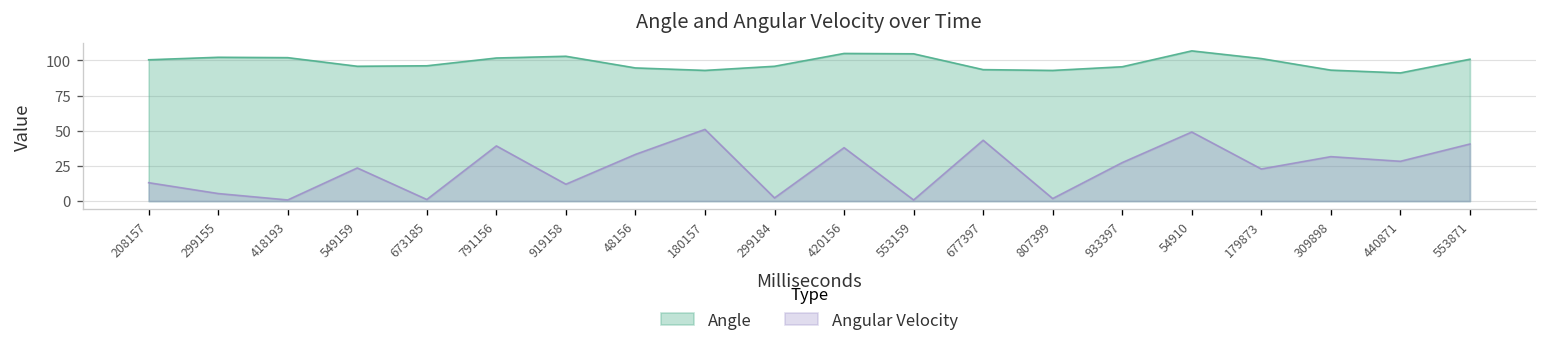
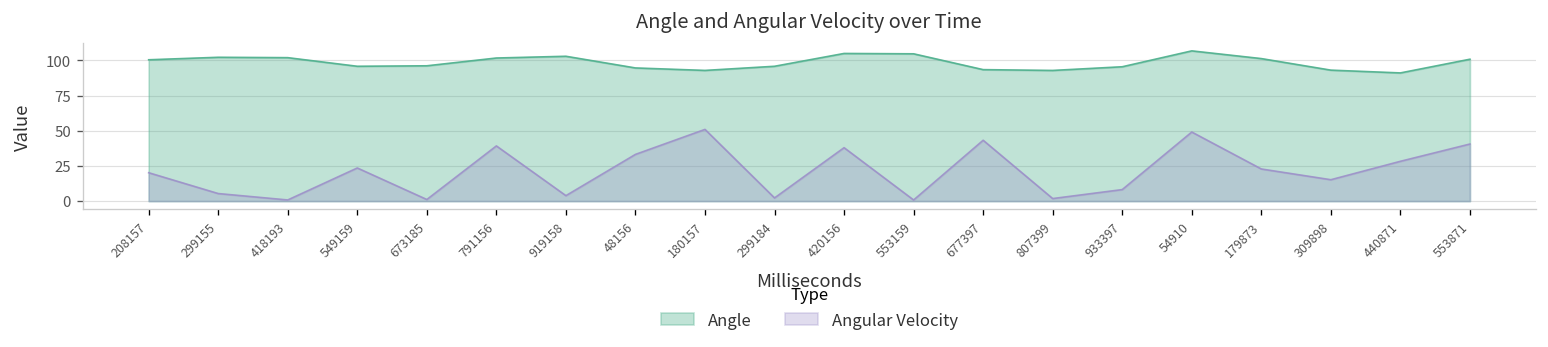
  {
    "Angle": {
      "208157": 100,
      "299155": 102,
      "418193": 102,
      "549159": 96,
      "673185": 96,
      "791156": 102,
      "919158": 103,
      "48156": 95,
      "180157": 93,
      "299184": 96,
      "420156": 105,
      "553159": 105,
      "677397": 93,
      "807399": 93,
      "933397": 95,
      "54910": 107,
      "179873": 101,
      "309898": 93,
      "440871": 91,
      "553871": 101
    },
    "Angular Velocity": {
-     "208157": 13,
+     "208157": 20,
      "299155": 5,
      "418193": 1,
      "549159": 24,
      "673185": 1,
      "791156": 39,
-     "919158": 12,
+     "919158": 4,
      "48156": 33,
      "180157": 51,
      "299184": 2,
      "420156": 38,
      "553159": 1,
      "677397": 43,
      "807399": 2,
-     "933397": 27,
+     "933397": 8,
      "54910": 49,
      "179873": 23,
-     "309898": 32,
+     "309898": 15,
      "440871": 28,
      "553871": 41
    }
  }
